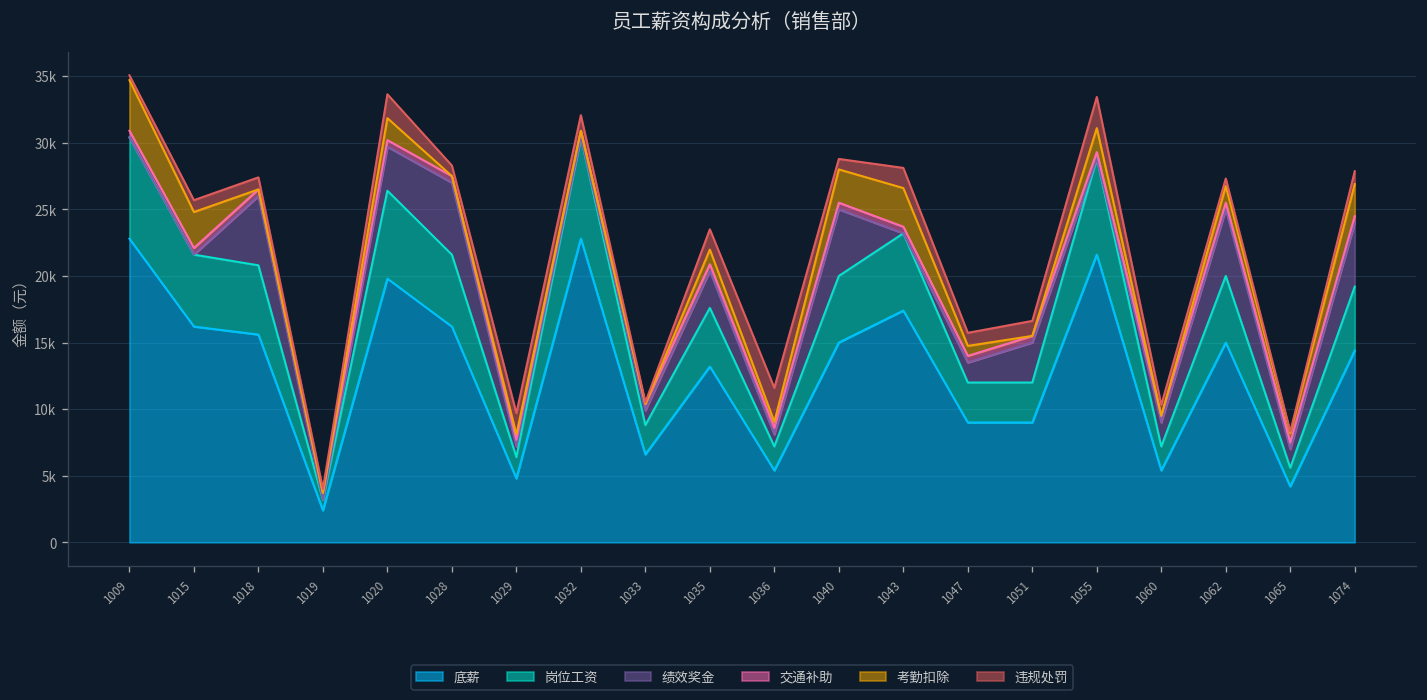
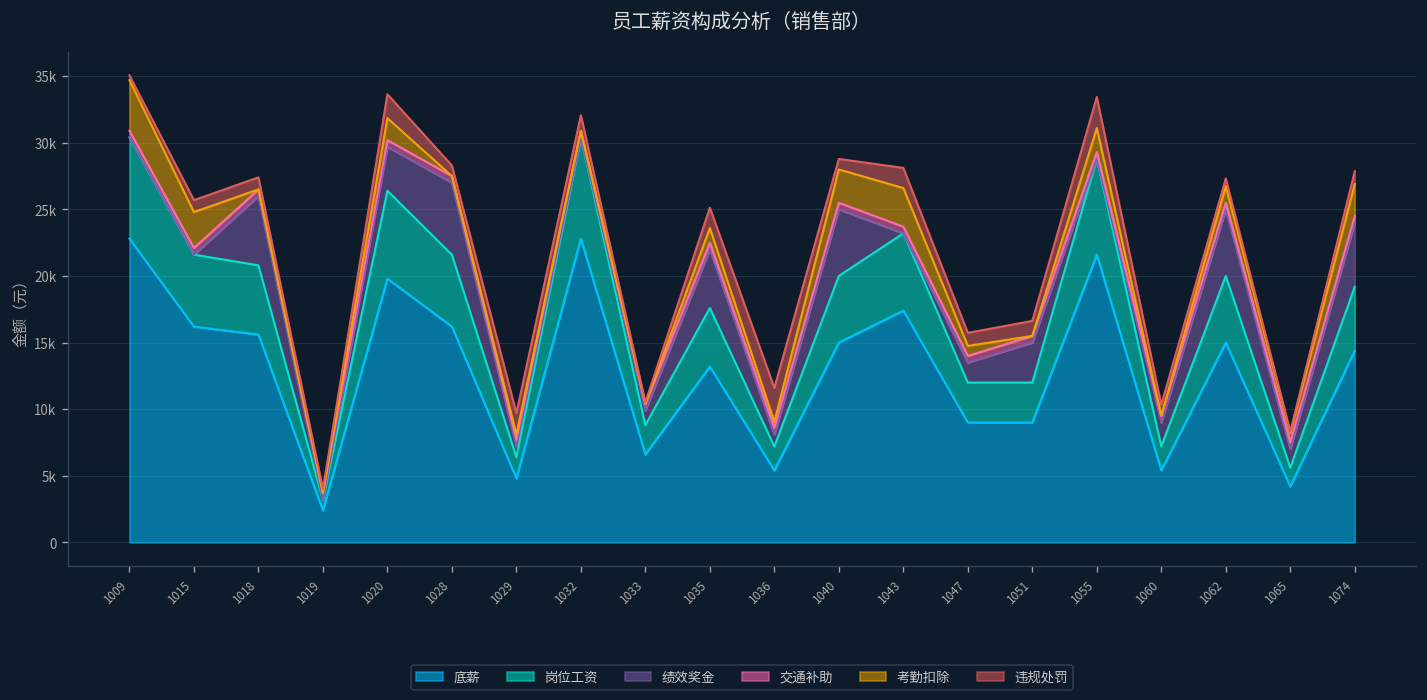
  {
    "绩效奖金": {
      "1018": 5200,
      "1020": 3300,
      "1028": 5400,
      "1029": 800,
      "1033": 1100,
-     "1035": 2800,
+     "1035": 4400,
      "1036": 900,
      "1040": 5000,
      "1047": 1500,
      "1051": 3000,
      "1060": 1800,
      "1062": 5000,
      "1065": 1400,
      "1074": 4800
    },
    "交通补助": {
      "1009": 500,
      "1015": 500,
      "1020": 500,
      "1029": 500,
      "1035": 500,
      "1036": 500,
      "1040": 500,
      "1043": 500,
      "1047": 500,
      "1055": 500,
      "1062": 500,
      "1065": 500,
      "1074": 500
    },
    "考勤扣除": {
      "1009": 3800,
      "1015": 2700,
      "1020": 1700,
      "1029": 400,
      "1035": 1100,
      "1036": 500,
      "1040": 2500,
      "1043": 2900,
      "1047": 800,
      "1055": 1800,
      "1062": 1300,
      "1074": 2400
    },
    "违规处罚": {
      "1009": 400,
      "1015": 900,
      "1018": 900,
      "1019": 300,
      "1020": 1800,
      "1028": 800,
      "1029": 1600,
      "1032": 1200,
      "1035": 1500,
      "1036": 2500,
      "1040": 800,
      "1043": 1500,
      "1047": 1000,
      "1051": 1100,
      "1055": 2300,
      "1060": 800,
      "1062": 600,
      "1074": 1000
    }
  }
